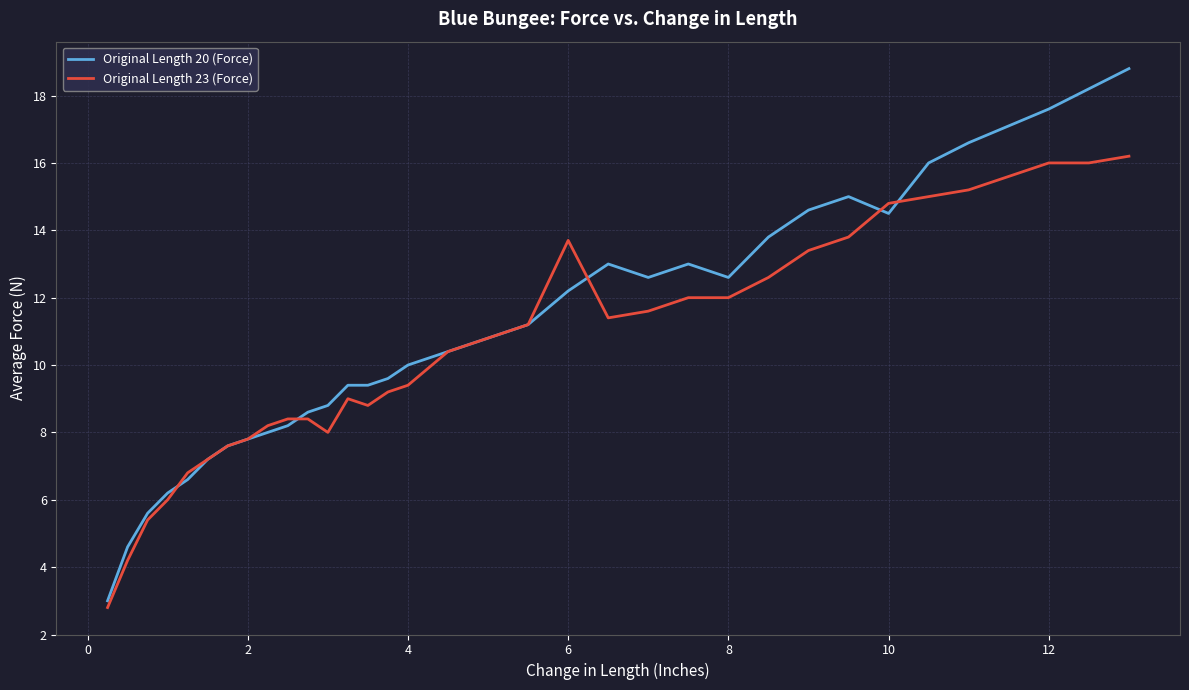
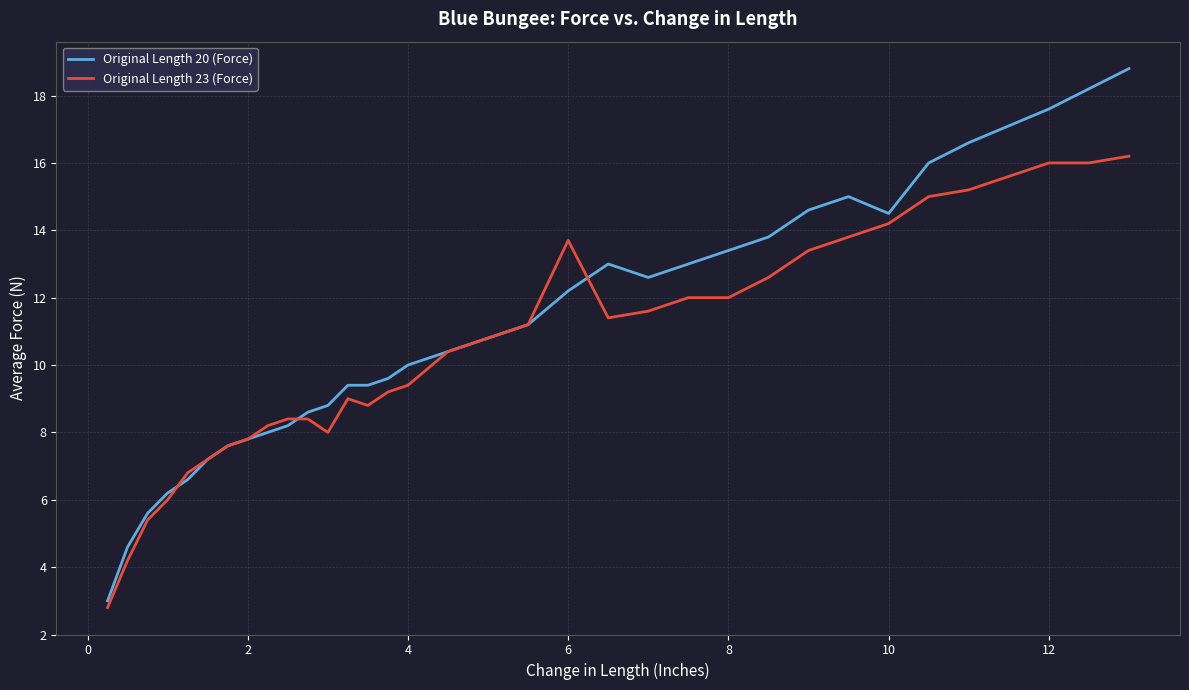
  {
    "Original Length 20 (Force)": {
      "4": 10.0,
      "6": 12.2,
-     "8": 12.6,
+     "8": 13.4,
      "10": 14.5,
      "12": 17.6
    },
    "Original Length 23 (Force)": {
      "4": 9.4,
      "6": 13.7,
      "8": 12.0,
-     "10": 14.8,
+     "10": 14.2,
      "12": 16.0
    }
  }
